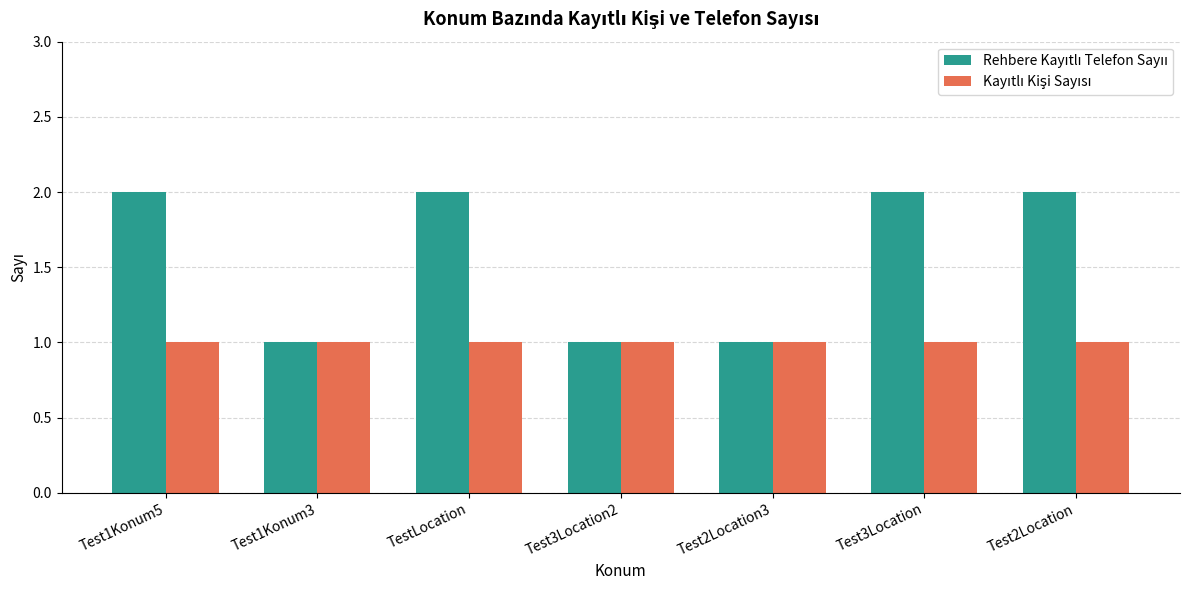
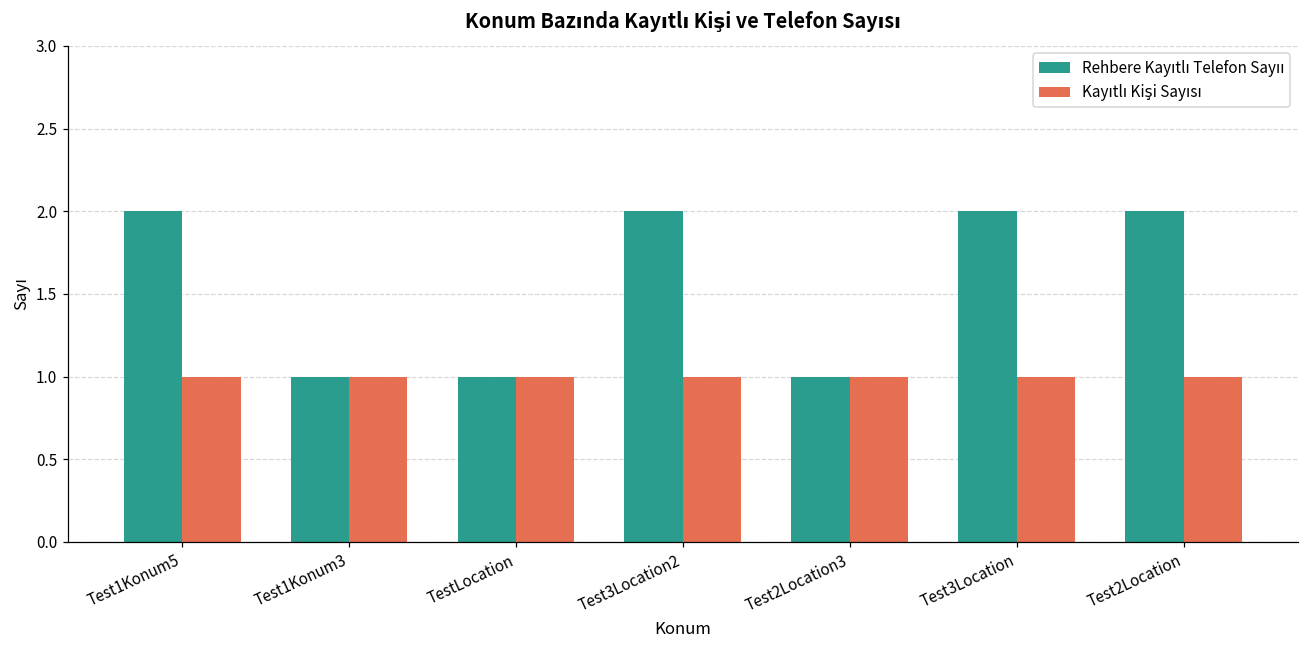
  {
    "Rehbere Kayıtlı Telefon Sayıı": {
      "Test1Konum5": 2,
      "Test1Konum3": 1,
-     "TestLocation": 2,
-     "Test3Location2": 1,
+     "TestLocation": 1,
+     "Test3Location2": 2,
      "Test2Location3": 1,
      "Test3Location": 2,
      "Test2Location": 2
    },
    "Kayıtlı Kişi Sayısı": {
      "Test1Konum5": 1,
      "Test1Konum3": 1,
      "TestLocation": 1,
      "Test3Location2": 1,
      "Test2Location3": 1,
      "Test3Location": 1,
      "Test2Location": 1
    }
  }
